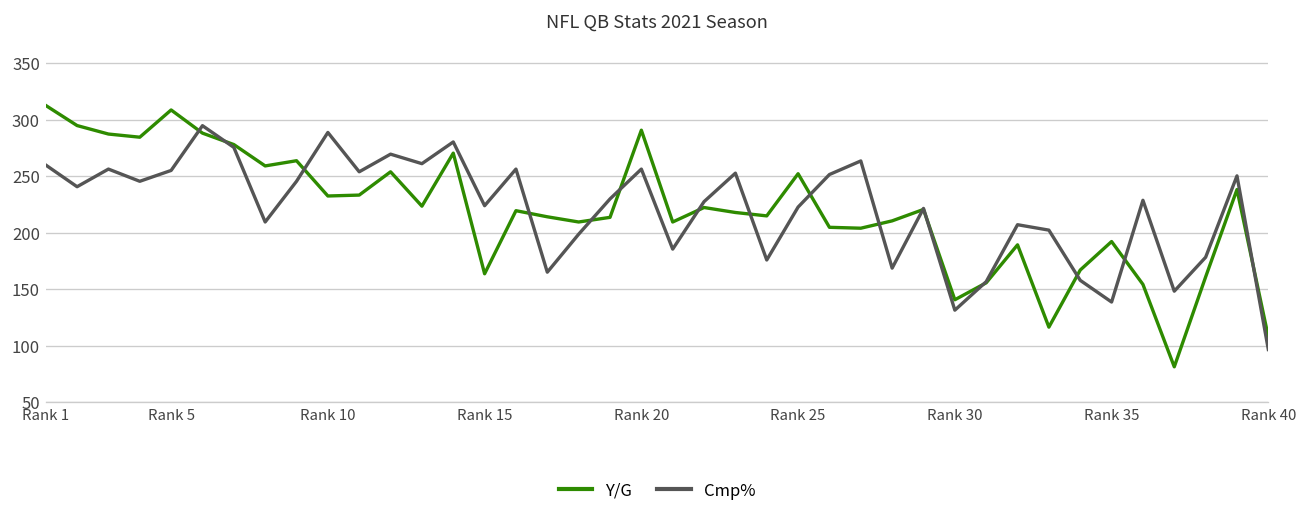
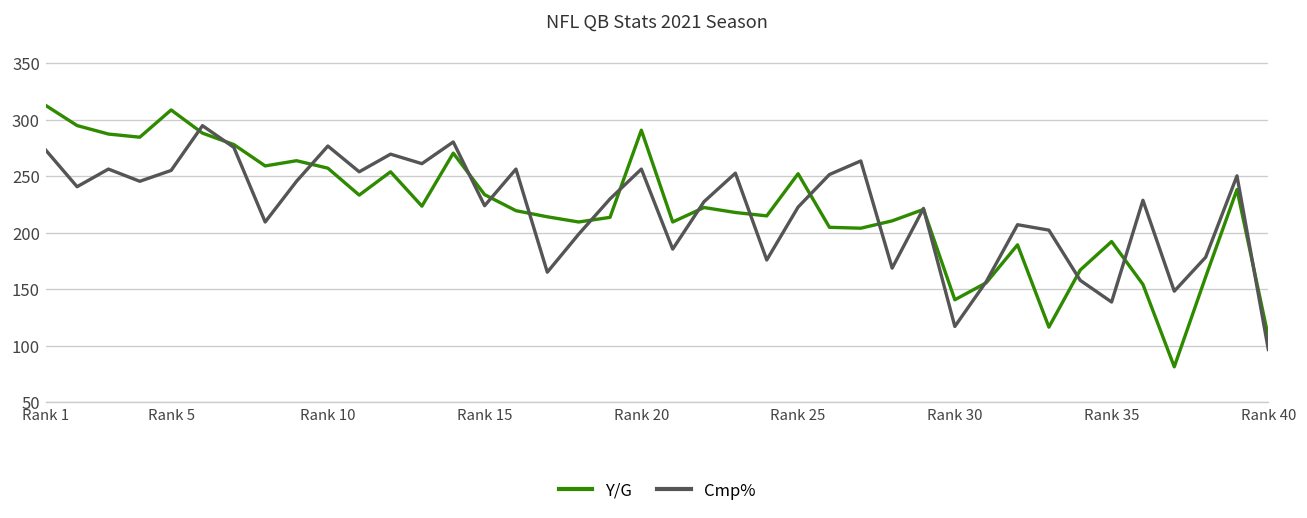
  {
    "Y/G": {
      "Rank 1": 310,
      "Rank 5": 310,
-     "Rank 10": 230,
-     "Rank 15": 160,
+     "Rank 10": 260,
+     "Rank 15": 230,
      "Rank 20": 290,
      "Rank 25": 250,
      "Rank 30": 140,
      "Rank 35": 190,
      "Rank 40": 110
    },
    "Cmp%": {
-     "Rank 1": 260,
+     "Rank 1": 270,
      "Rank 5": 260,
-     "Rank 10": 290,
+     "Rank 10": 280,
      "Rank 15": 220,
      "Rank 20": 260,
      "Rank 25": 220,
-     "Rank 30": 130,
+     "Rank 30": 120,
      "Rank 35": 140,
      "Rank 40": 100
    }
  }
